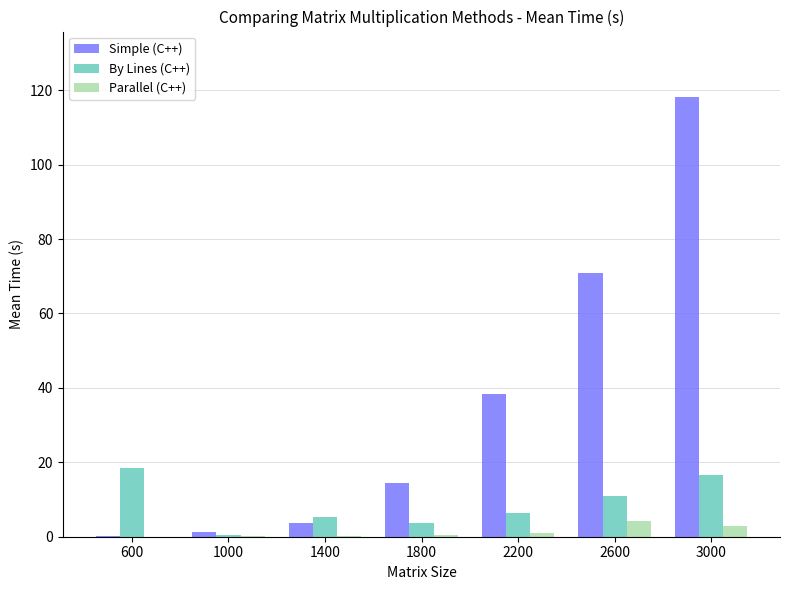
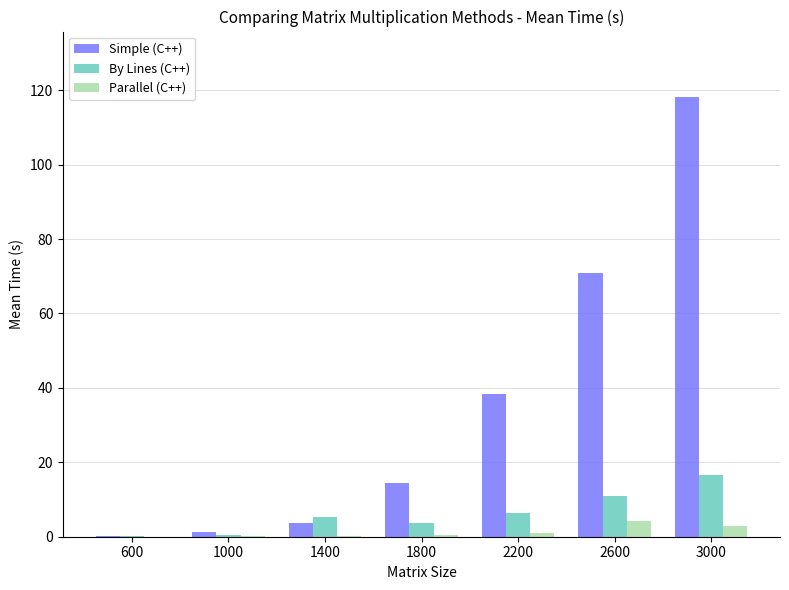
  {
    "Simple (C++)": {
      "1000": 1,
      "1400": 4,
      "1800": 14,
      "2200": 38,
      "2600": 71,
      "3000": 118
    },
    "By Lines (C++)": {
-     "600": 18,
+     "600": 0,
      "1400": 5,
      "1800": 4,
      "2200": 6,
      "2600": 11,
      "3000": 16
    },
    "Parallel (C++)": {
      "2200": 1,
      "2600": 4,
      "3000": 3
    }
  }
